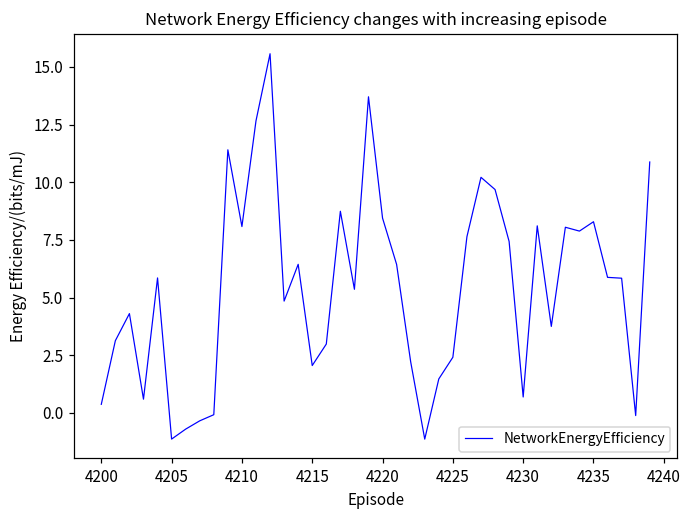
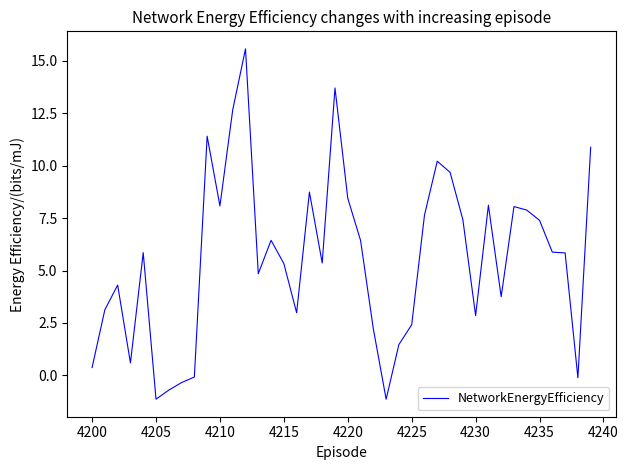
  {
    "4200": 0.4,
    "4205": -1.1,
    "4210": 8.1,
-   "4215": 2.1,
+   "4215": 5.3,
    "4220": 8.4,
    "4225": 2.4,
-   "4230": 0.7,
-   "4235": 8.3
+   "4230": 2.9,
+   "4235": 7.4
  }
